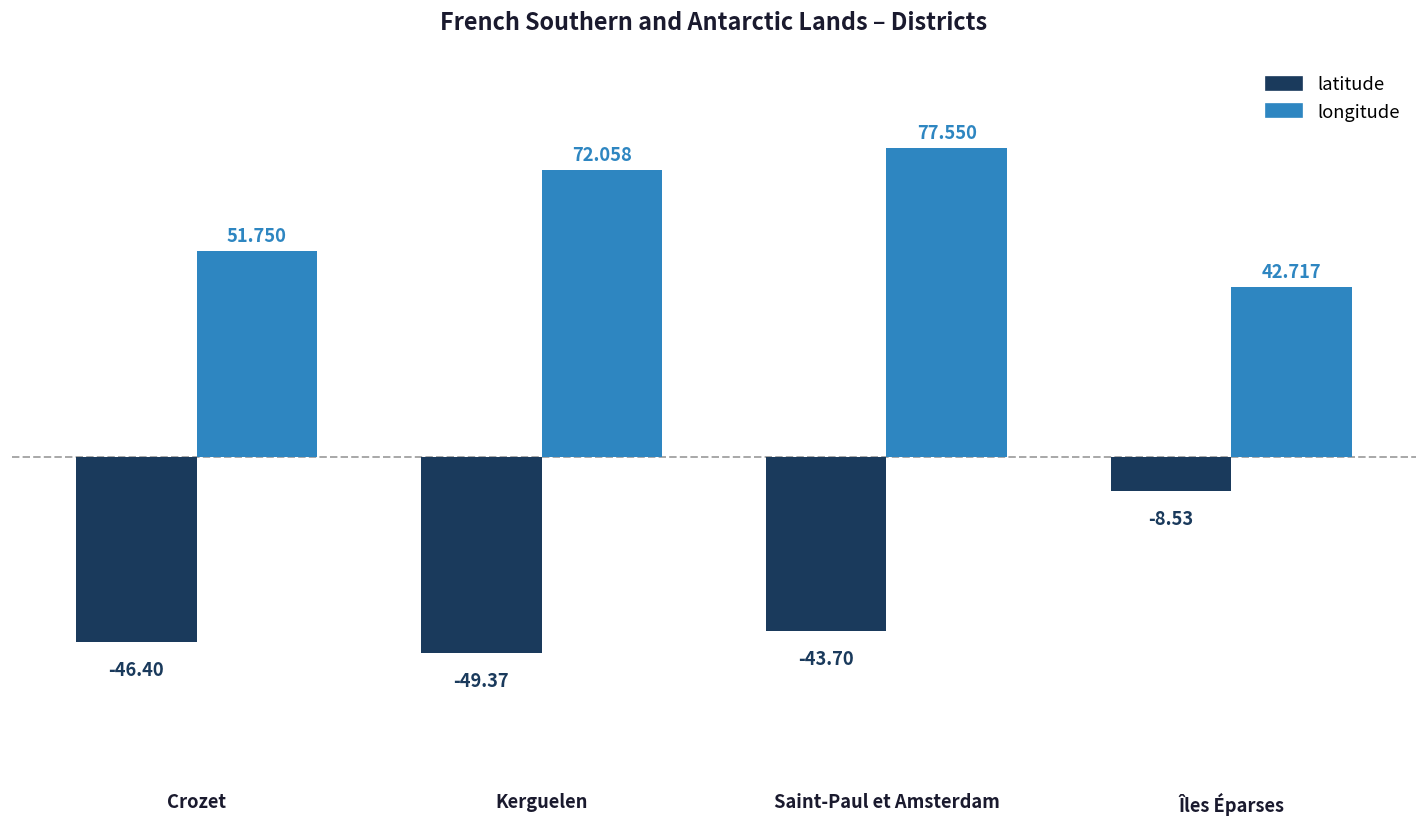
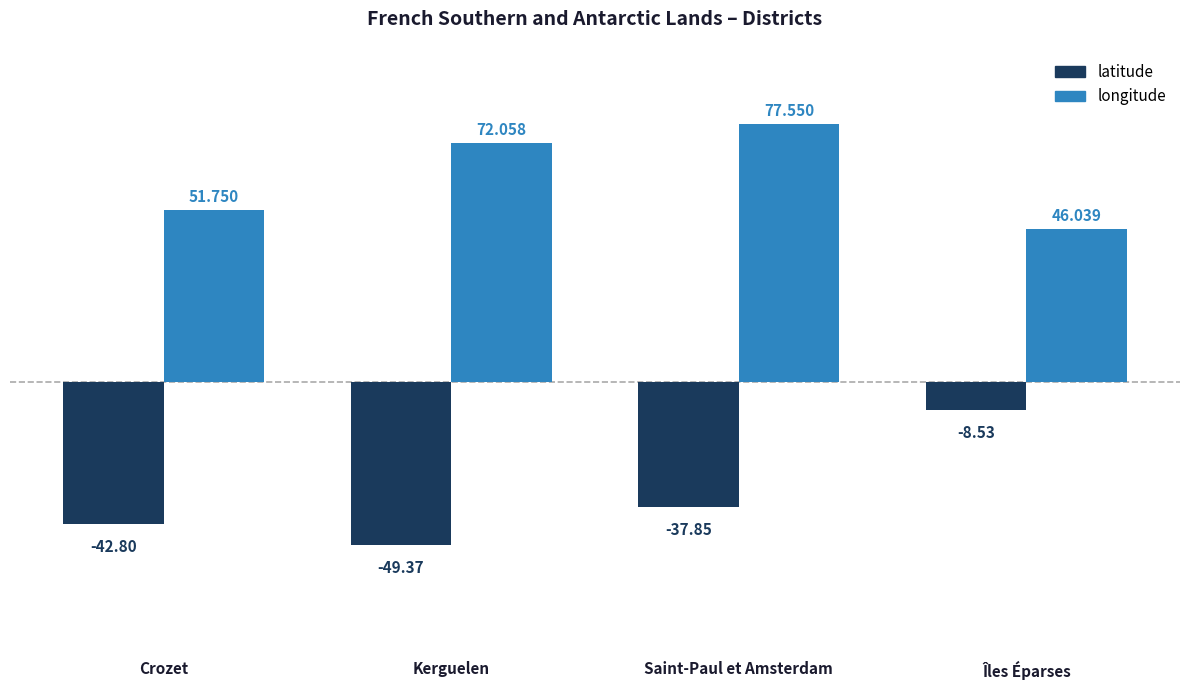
  {
    "latitude": {
-     "Crozet": -46.40,
+     "Crozet": -42.80,
      "Kerguelen": -49.37,
-     "Saint-Paul et Amsterdam": -43.70,
+     "Saint-Paul et Amsterdam": -37.85,
      "Îles Éparses": -8.53
    },
    "longitude": {
      "Crozet": 51.750,
      "Kerguelen": 72.058,
      "Saint-Paul et Amsterdam": 77.550,
-     "Îles Éparses": 42.717
+     "Îles Éparses": 46.039
    }
  }
